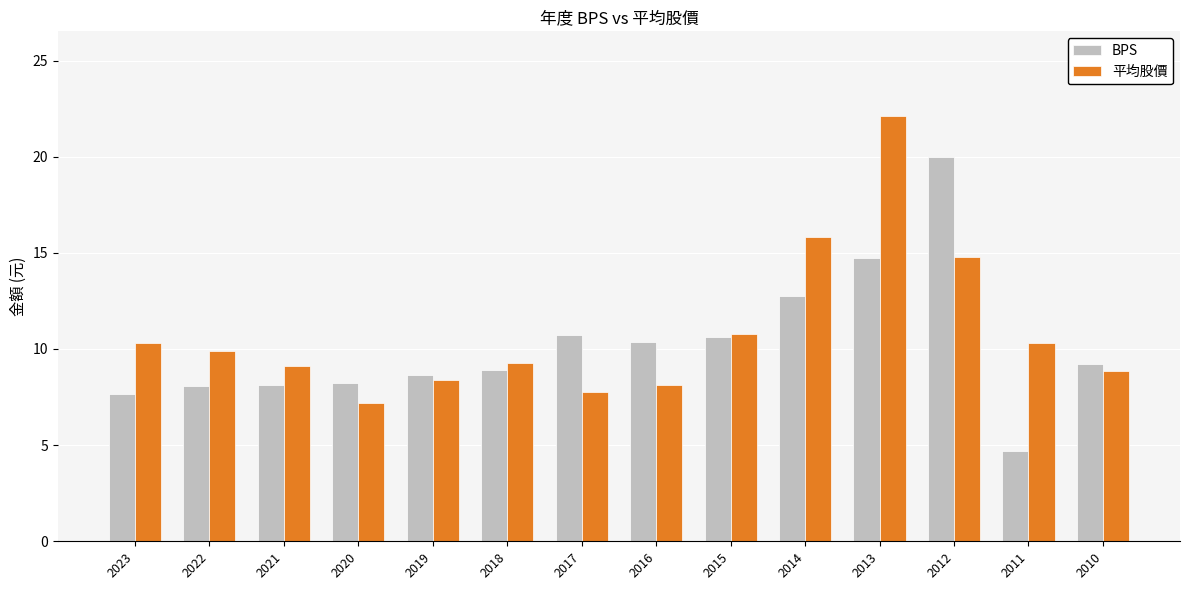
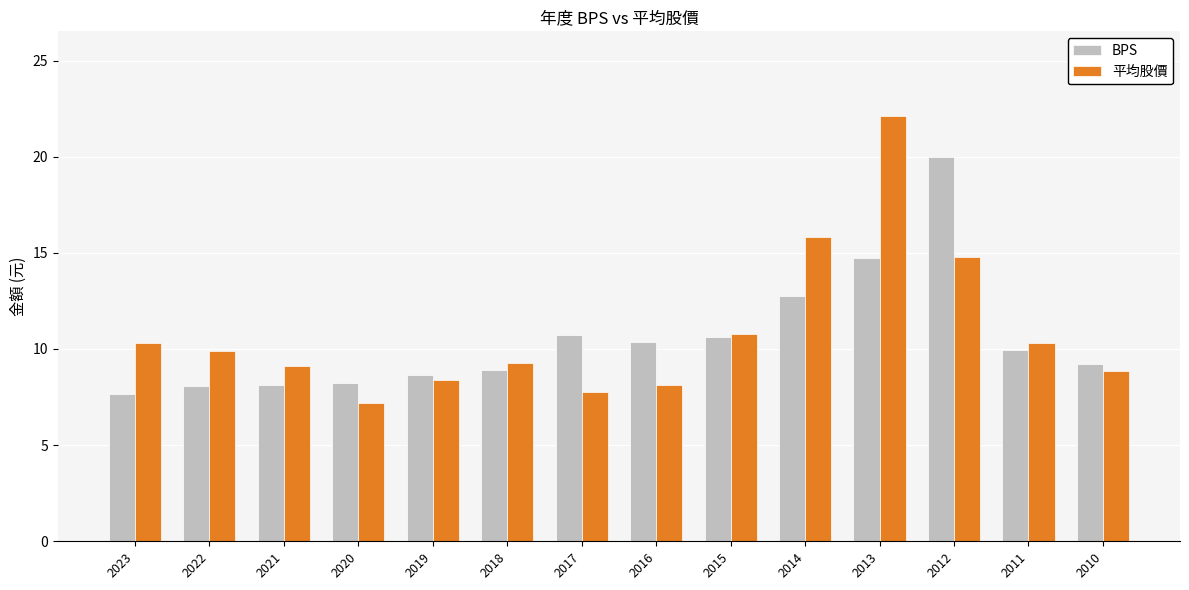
  {
    "BPS": {
      "2023": 7.7,
      "2022": 8.1,
      "2021": 8.1,
      "2020": 8.2,
      "2019": 8.7,
      "2018": 8.9,
      "2017": 10.7,
      "2016": 10.4,
      "2015": 10.6,
      "2014": 12.8,
      "2013": 14.7,
      "2012": 20.0,
-     "2011": 4.7,
+     "2011": 9.9,
      "2010": 9.2
    },
    "平均股價": {
      "2023": 10.3,
      "2022": 9.9,
      "2021": 9.1,
      "2020": 7.2,
      "2019": 8.4,
      "2018": 9.3,
      "2017": 7.8,
      "2016": 8.1,
      "2015": 10.8,
      "2014": 15.8,
      "2013": 22.1,
      "2012": 14.8,
      "2011": 10.3,
      "2010": 8.9
    }
  }
